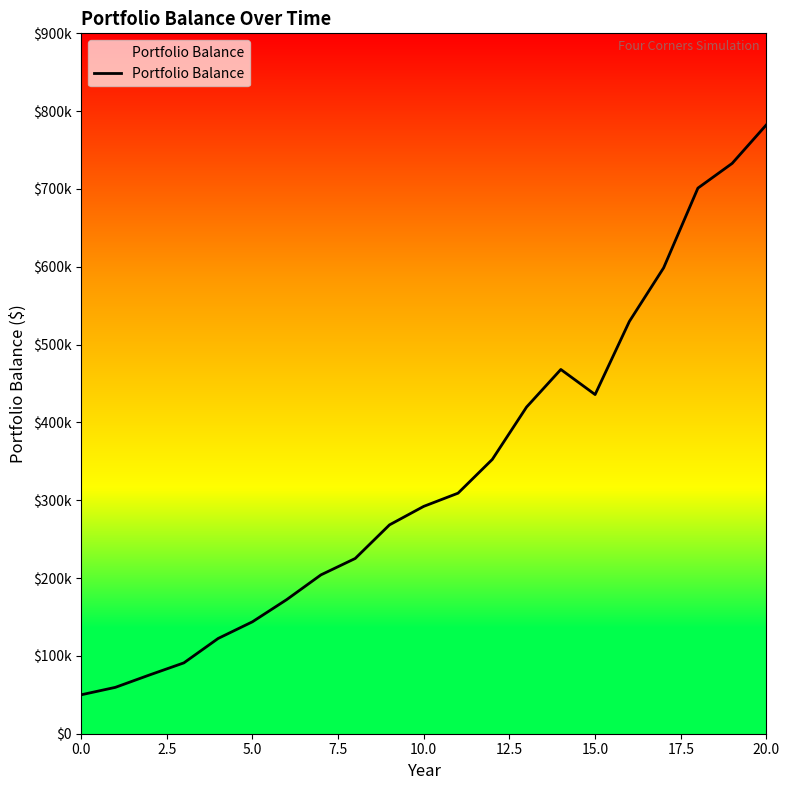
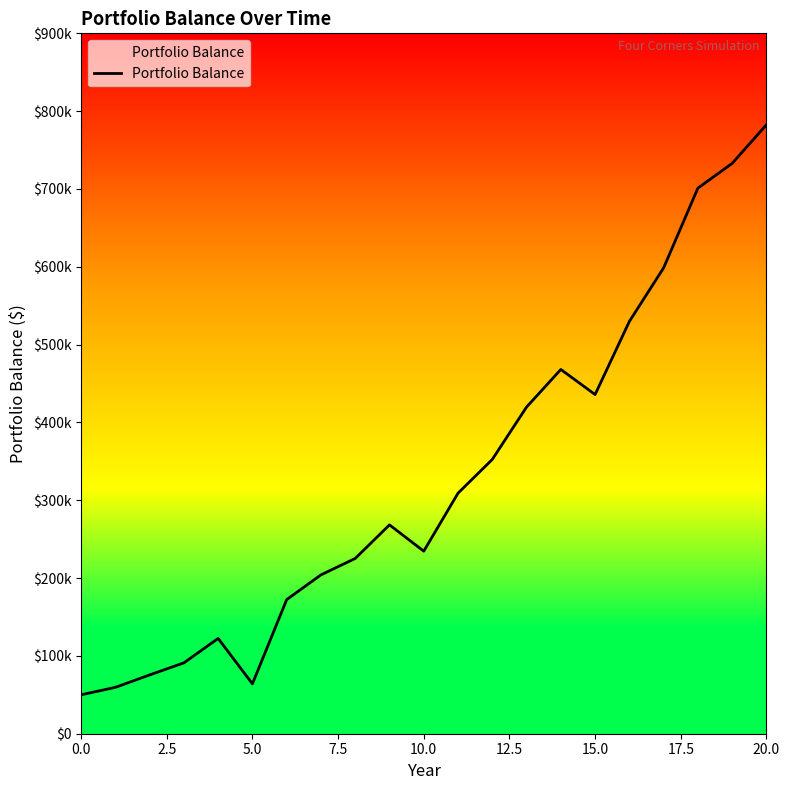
  {
    "0.0": "$50000",
-   "5.0": "$140000",
-   "10.0": "$290000",
+   "5.0": "$60000",
+   "10.0": "$230000",
    "15.0": "$440000",
    "20.0": "$780000"
  }
